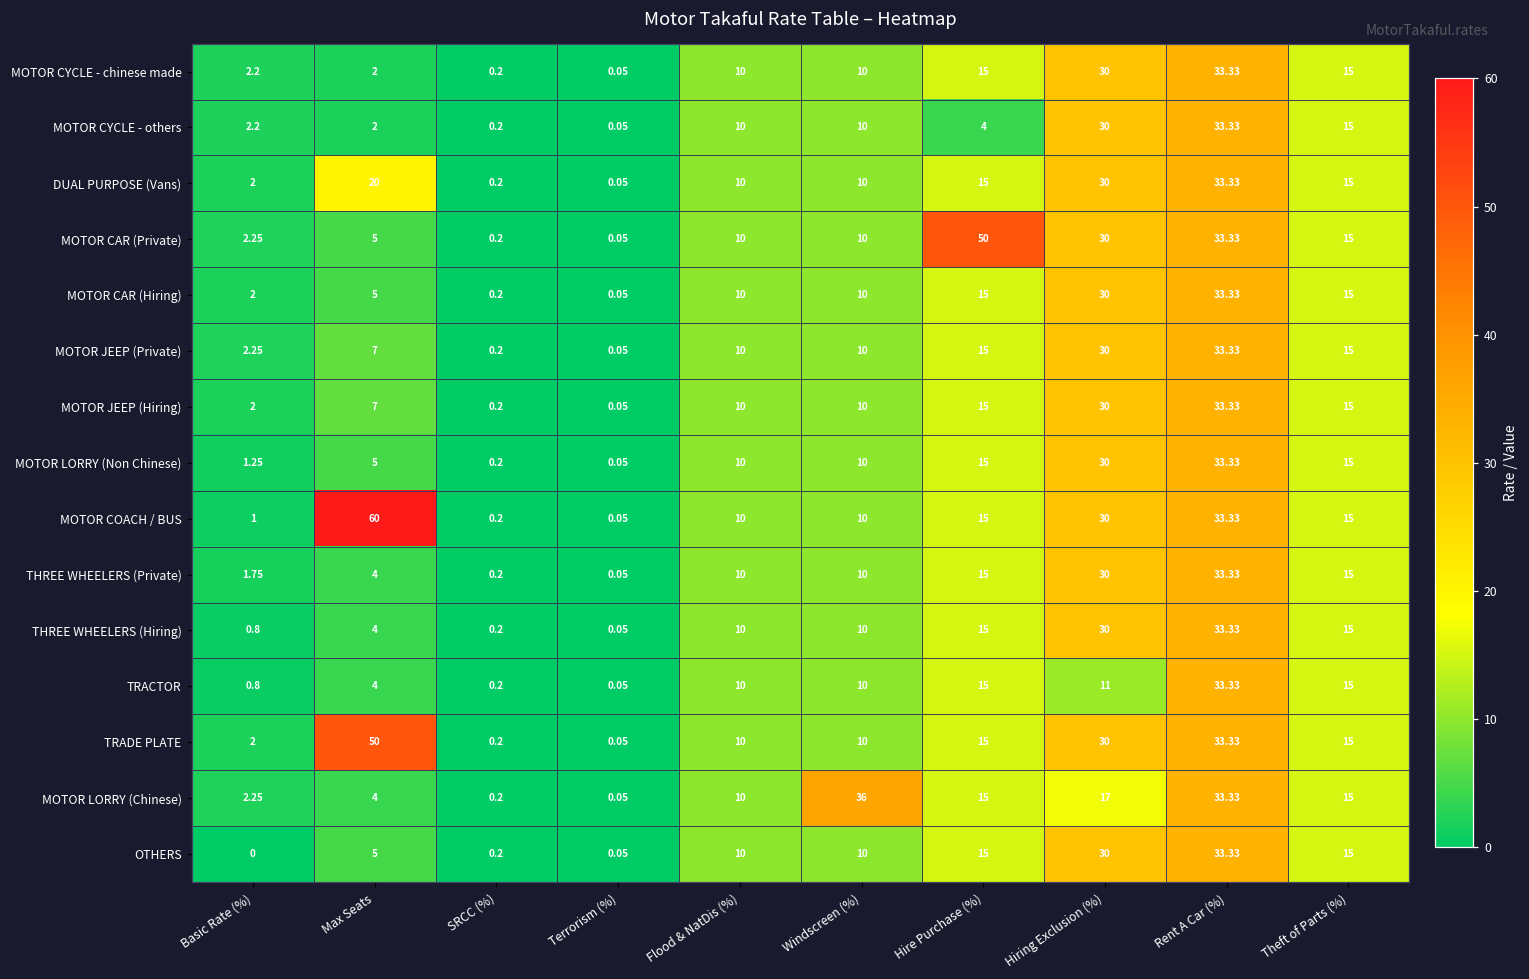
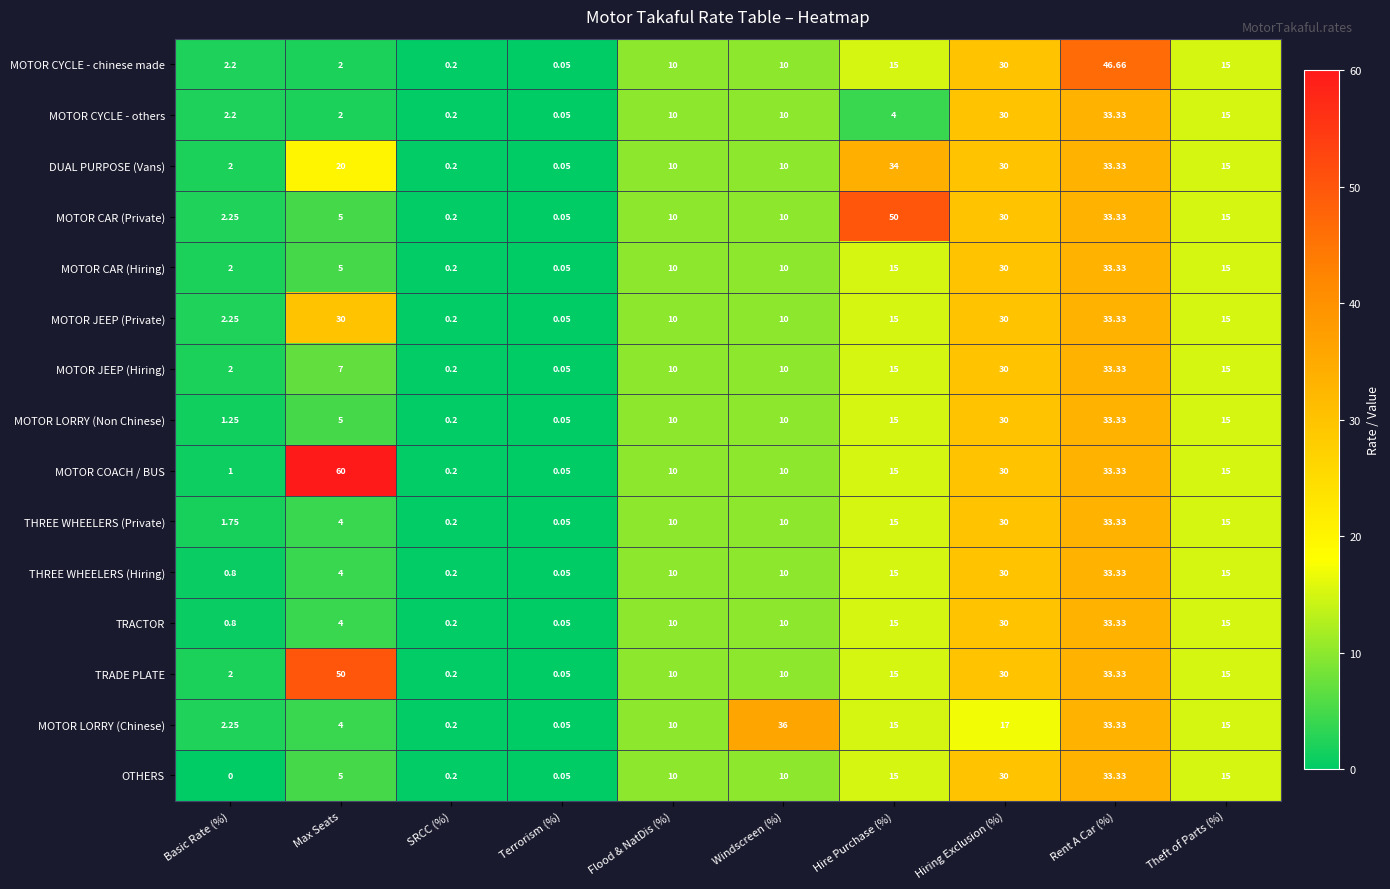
  {
    "MOTOR CYCLE - chinese made": {
      "Basic Rate (%)": 2.2,
      "Max Seats": 2,
      "SRCC (%)": 0.2,
      "Terrorism (%)": 0.05,
      "Flood & NatDis (%)": 10,
      "Windscreen (%)": 10,
      "Hire Purchase (%)": 15,
      "Hiring Exclusion (%)": 30,
-     "Rent A Car (%)": 33.33,
+     "Rent A Car (%)": 46.66,
      "Theft of Parts (%)": 15
    },
    "MOTOR CYCLE - others": {
      "Basic Rate (%)": 2.2,
      "Max Seats": 2,
      "SRCC (%)": 0.2,
      "Terrorism (%)": 0.05,
      "Flood & NatDis (%)": 10,
      "Windscreen (%)": 10,
      "Hire Purchase (%)": 4,
      "Hiring Exclusion (%)": 30,
      "Rent A Car (%)": 33.33,
      "Theft of Parts (%)": 15
    },
    "DUAL PURPOSE (Vans)": {
      "Basic Rate (%)": 2,
      "Max Seats": 20,
      "SRCC (%)": 0.2,
      "Terrorism (%)": 0.05,
      "Flood & NatDis (%)": 10,
      "Windscreen (%)": 10,
-     "Hire Purchase (%)": 15,
+     "Hire Purchase (%)": 34,
      "Hiring Exclusion (%)": 30,
      "Rent A Car (%)": 33.33,
      "Theft of Parts (%)": 15
    },
    "MOTOR CAR (Private)": {
      "Basic Rate (%)": 2.25,
      "Max Seats": 5,
      "SRCC (%)": 0.2,
      "Terrorism (%)": 0.05,
      "Flood & NatDis (%)": 10,
      "Windscreen (%)": 10,
      "Hire Purchase (%)": 50,
      "Hiring Exclusion (%)": 30,
      "Rent A Car (%)": 33.33,
      "Theft of Parts (%)": 15
    },
    "MOTOR CAR (Hiring)": {
      "Basic Rate (%)": 2,
      "Max Seats": 5,
      "SRCC (%)": 0.2,
      "Terrorism (%)": 0.05,
      "Flood & NatDis (%)": 10,
      "Windscreen (%)": 10,
      "Hire Purchase (%)": 15,
      "Hiring Exclusion (%)": 30,
      "Rent A Car (%)": 33.33,
      "Theft of Parts (%)": 15
    },
    "MOTOR JEEP (Private)": {
      "Basic Rate (%)": 2.25,
-     "Max Seats": 7,
+     "Max Seats": 30,
      "SRCC (%)": 0.2,
      "Terrorism (%)": 0.05,
      "Flood & NatDis (%)": 10,
      "Windscreen (%)": 10,
      "Hire Purchase (%)": 15,
      "Hiring Exclusion (%)": 30,
      "Rent A Car (%)": 33.33,
      "Theft of Parts (%)": 15
    },
    "MOTOR JEEP (Hiring)": {
      "Basic Rate (%)": 2,
      "Max Seats": 7,
      "SRCC (%)": 0.2,
      "Terrorism (%)": 0.05,
      "Flood & NatDis (%)": 10,
      "Windscreen (%)": 10,
      "Hire Purchase (%)": 15,
      "Hiring Exclusion (%)": 30,
      "Rent A Car (%)": 33.33,
      "Theft of Parts (%)": 15
    },
    "MOTOR LORRY (Non Chinese)": {
      "Basic Rate (%)": 1.25,
      "Max Seats": 5,
      "SRCC (%)": 0.2,
      "Terrorism (%)": 0.05,
      "Flood & NatDis (%)": 10,
      "Windscreen (%)": 10,
      "Hire Purchase (%)": 15,
      "Hiring Exclusion (%)": 30,
      "Rent A Car (%)": 33.33,
      "Theft of Parts (%)": 15
    },
    "MOTOR COACH / BUS": {
      "Basic Rate (%)": 1,
      "Max Seats": 60,
      "SRCC (%)": 0.2,
      "Terrorism (%)": 0.05,
      "Flood & NatDis (%)": 10,
      "Windscreen (%)": 10,
      "Hire Purchase (%)": 15,
      "Hiring Exclusion (%)": 30,
      "Rent A Car (%)": 33.33,
      "Theft of Parts (%)": 15
    },
    "THREE WHEELERS (Private)": {
      "Basic Rate (%)": 1.75,
      "Max Seats": 4,
      "SRCC (%)": 0.2,
      "Terrorism (%)": 0.05,
      "Flood & NatDis (%)": 10,
      "Windscreen (%)": 10,
      "Hire Purchase (%)": 15,
      "Hiring Exclusion (%)": 30,
      "Rent A Car (%)": 33.33,
      "Theft of Parts (%)": 15
    },
    "THREE WHEELERS (Hiring)": {
      "Basic Rate (%)": 0.8,
      "Max Seats": 4,
      "SRCC (%)": 0.2,
      "Terrorism (%)": 0.05,
      "Flood & NatDis (%)": 10,
      "Windscreen (%)": 10,
      "Hire Purchase (%)": 15,
      "Hiring Exclusion (%)": 30,
      "Rent A Car (%)": 33.33,
      "Theft of Parts (%)": 15
    },
    "TRACTOR": {
      "Basic Rate (%)": 0.8,
      "Max Seats": 4,
      "SRCC (%)": 0.2,
      "Terrorism (%)": 0.05,
      "Flood & NatDis (%)": 10,
      "Windscreen (%)": 10,
      "Hire Purchase (%)": 15,
-     "Hiring Exclusion (%)": 11,
+     "Hiring Exclusion (%)": 30,
      "Rent A Car (%)": 33.33,
      "Theft of Parts (%)": 15
    },
    "TRADE PLATE": {
      "Basic Rate (%)": 2,
      "Max Seats": 50,
      "SRCC (%)": 0.2,
      "Terrorism (%)": 0.05,
      "Flood & NatDis (%)": 10,
      "Windscreen (%)": 10,
      "Hire Purchase (%)": 15,
      "Hiring Exclusion (%)": 30,
      "Rent A Car (%)": 33.33,
      "Theft of Parts (%)": 15
    },
    "MOTOR LORRY (Chinese)": {
      "Basic Rate (%)": 2.25,
      "Max Seats": 4,
      "SRCC (%)": 0.2,
      "Terrorism (%)": 0.05,
      "Flood & NatDis (%)": 10,
      "Windscreen (%)": 36,
      "Hire Purchase (%)": 15,
      "Hiring Exclusion (%)": 17,
      "Rent A Car (%)": 33.33,
      "Theft of Parts (%)": 15
    },
    "OTHERS": {
      "Basic Rate (%)": 0,
      "Max Seats": 5,
      "SRCC (%)": 0.2,
      "Terrorism (%)": 0.05,
      "Flood & NatDis (%)": 10,
      "Windscreen (%)": 10,
      "Hire Purchase (%)": 15,
      "Hiring Exclusion (%)": 30,
      "Rent A Car (%)": 33.33,
      "Theft of Parts (%)": 15
    }
  }
